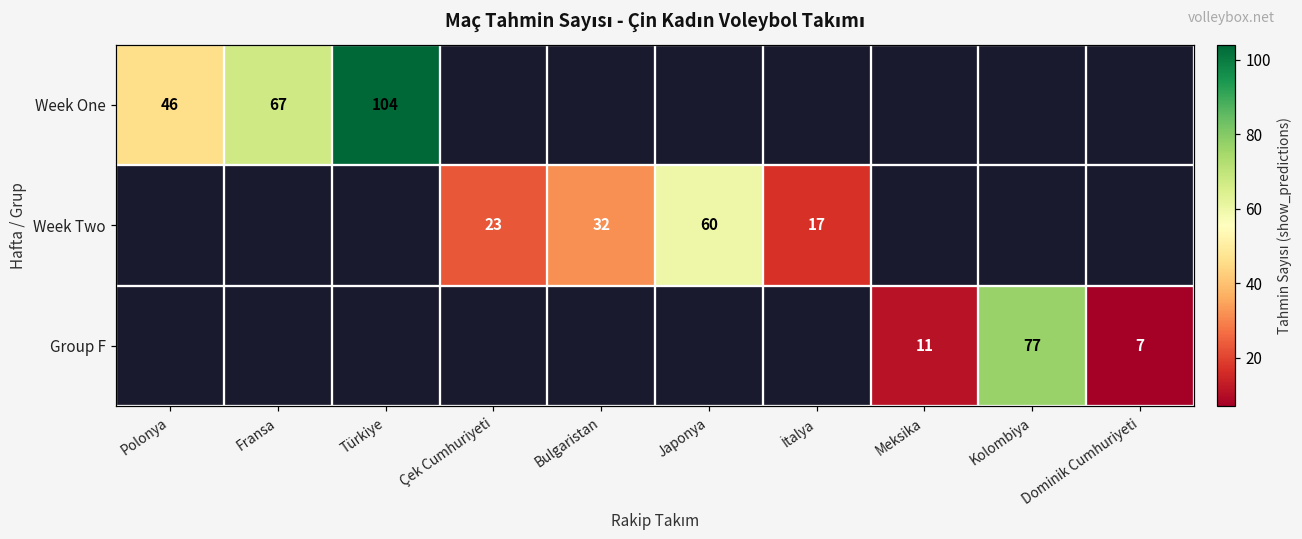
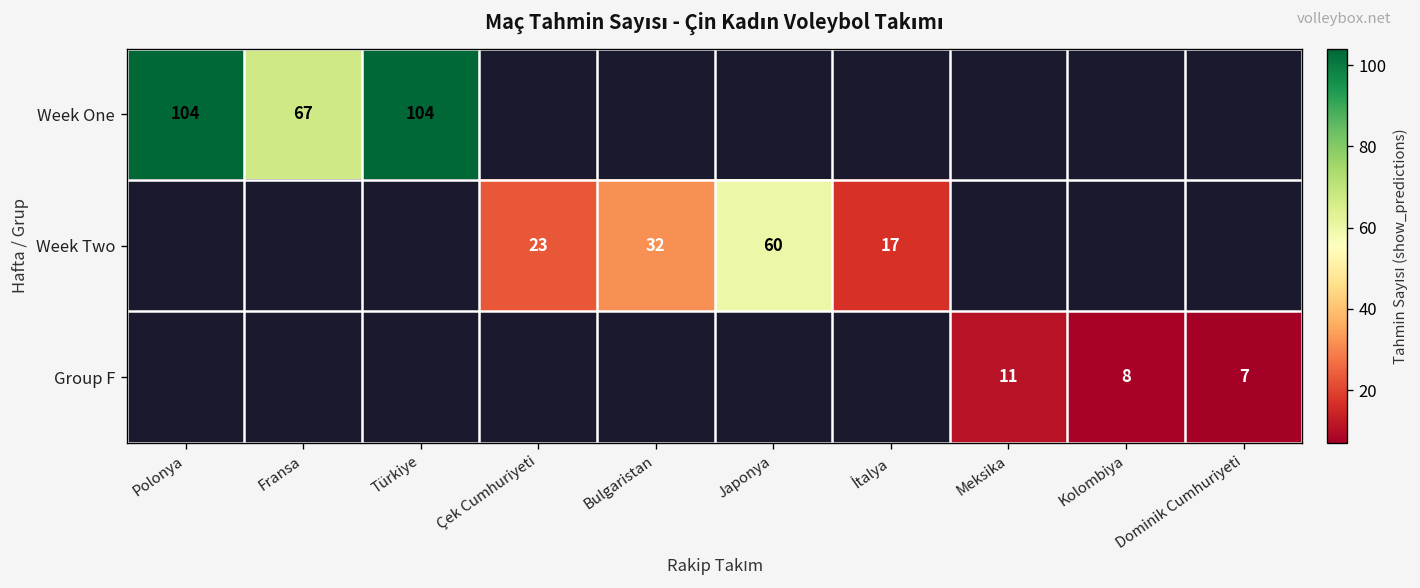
  {
    "Week One": {
-     "Polonya": 46,
+     "Polonya": 104,
      "Fransa": 67,
      "Türkiye": 104
    },
    "Week Two": {
      "Çek Cumhuriyeti": 23,
      "Bulgaristan": 32,
      "Japonya": 60,
      "İtalya": 17
    },
    "Group F": {
      "Meksika": 11,
-     "Kolombiya": 77,
+     "Kolombiya": 8,
      "Dominik Cumhuriyeti": 7
    }
  }
